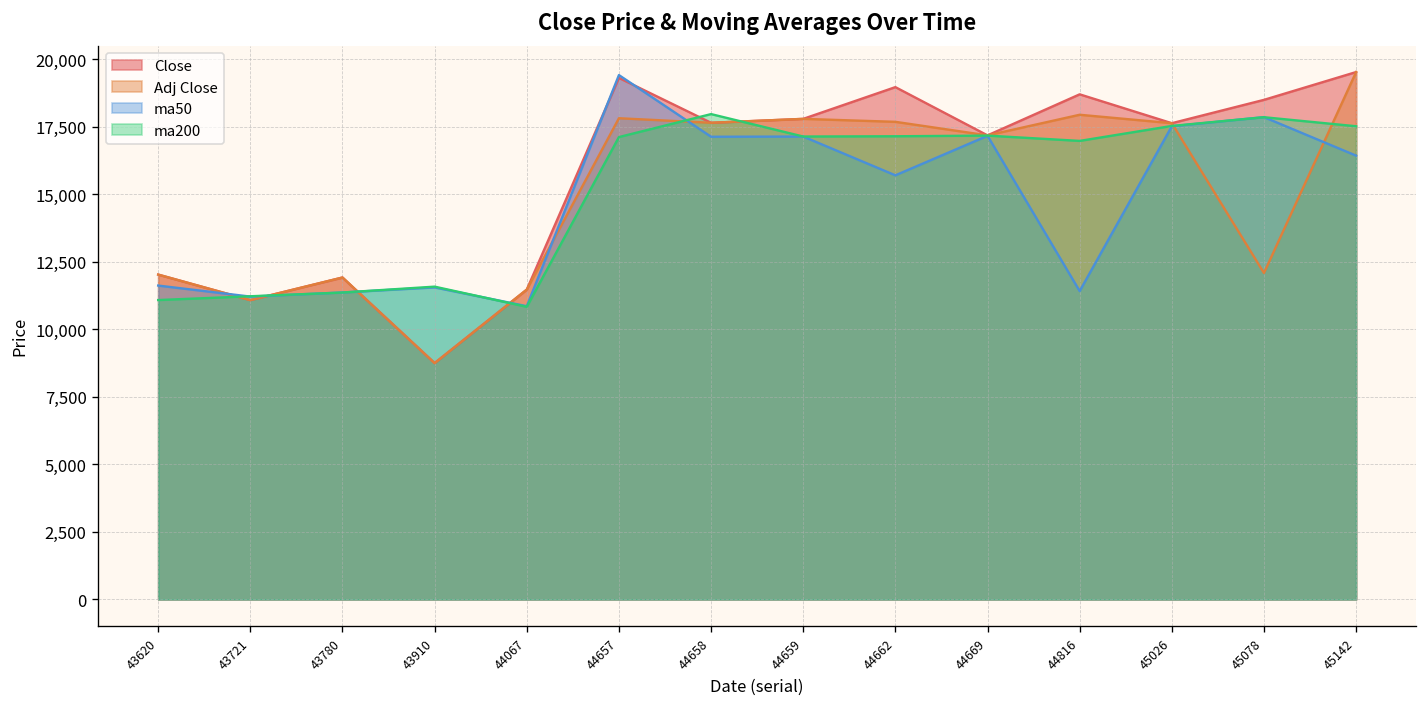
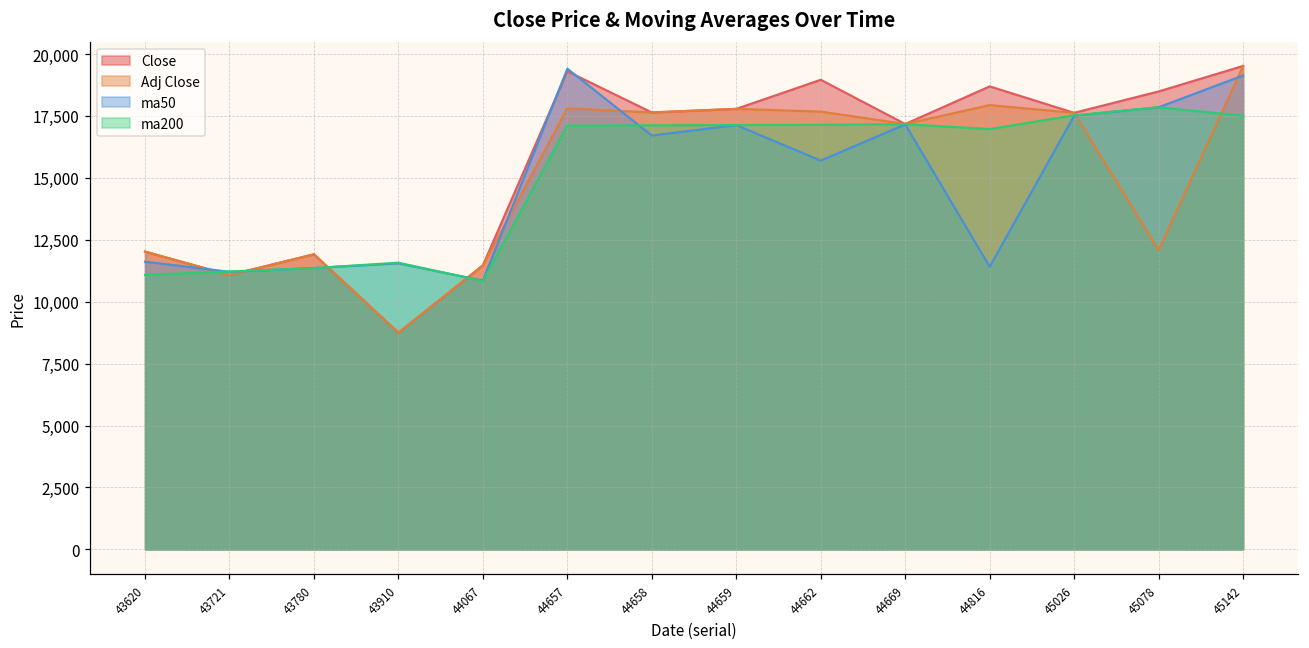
  {
    "ma50": {
      "43620": "11,600",
-     "44658": "17,100",
+     "44658": "16,700",
      "44662": "15,700",
      "44816": "11,400",
-     "45142": "16,400"
+     "45142": "19,100"
    },
    "ma200": {
      "43620": "11,100",
      "44657": "17,100",
-     "44658": "18,000",
+     "44658": "17,100",
      "44662": "17,100",
      "44816": "17,000",
      "45142": "17,500"
    }
  }
